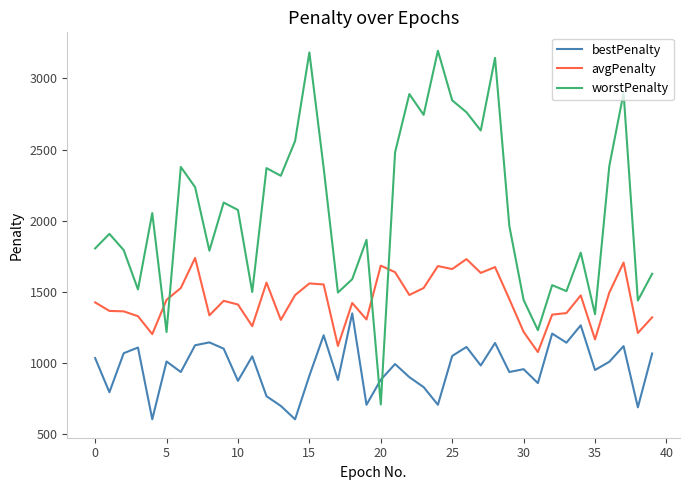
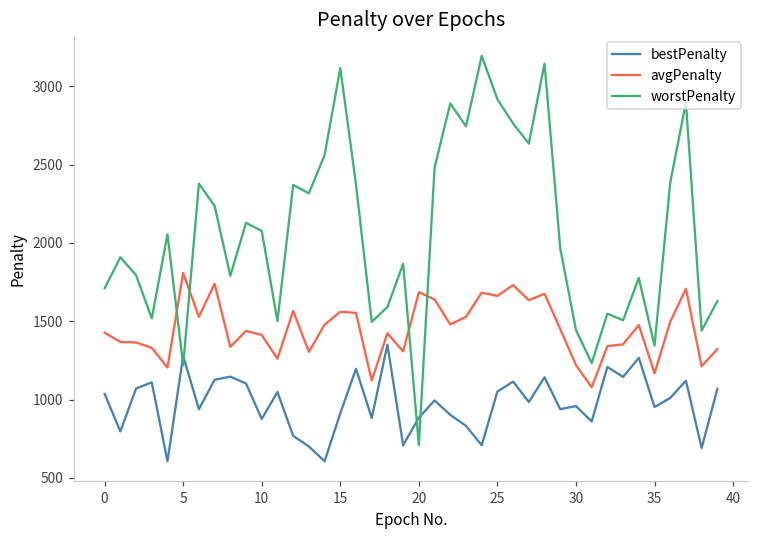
  {
    "bestPenalty": {
      "0": 1040,
-     "5": 1010,
+     "5": 1280,
      "10": 880,
      "15": 910,
      "20": 880,
      "25": 1050,
      "30": 960,
      "35": 950
    },
    "avgPenalty": {
      "0": 1430,
-     "5": 1450,
+     "5": 1810,
      "10": 1410,
      "15": 1560,
      "20": 1690,
      "25": 1660,
      "30": 1220,
      "35": 1170
    },
    "worstPenalty": {
-     "0": 1810,
+     "0": 1710,
      "5": 1220,
      "10": 2080,
-     "15": 3180,
+     "15": 3120,
      "20": 710,
-     "25": 2850,
+     "25": 2920,
      "30": 1440,
      "35": 1340
    }
  }
